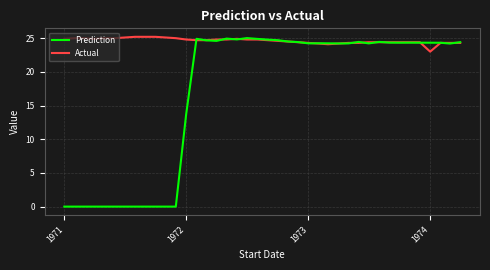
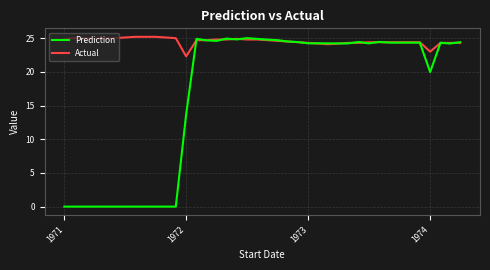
  {
    "Prediction": {
      "1971": 0,
      "1972": 14,
-     "1974": 24
+     "1974": 20
    },
    "Actual": {
-     "1972": 25,
+     "1972": 22,
      "1974": 23
    }
  }
